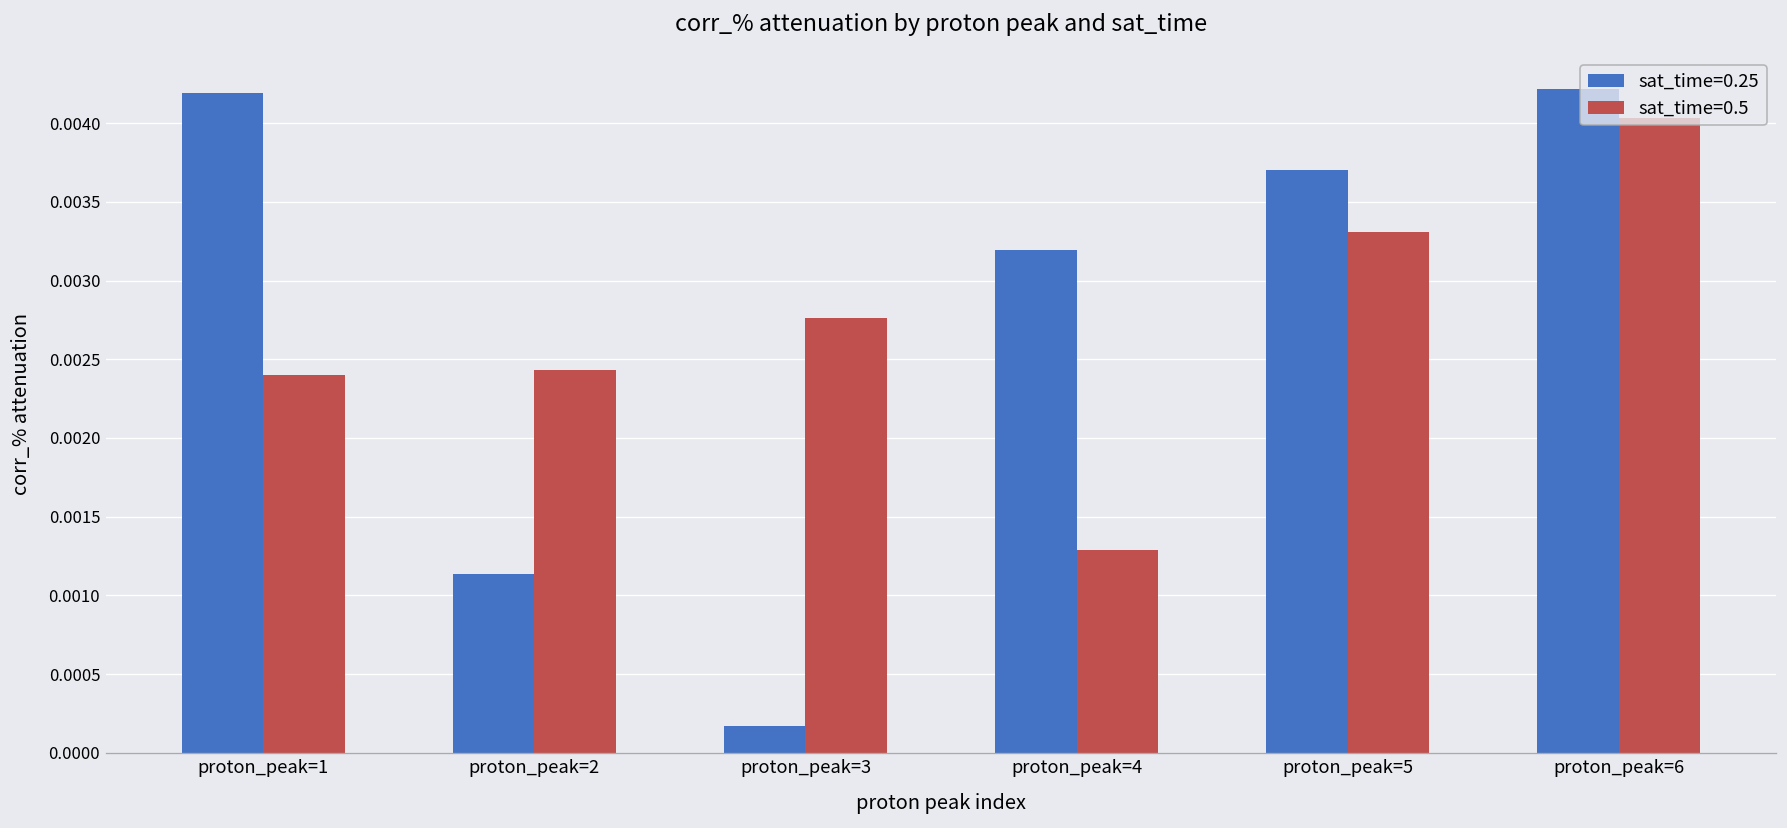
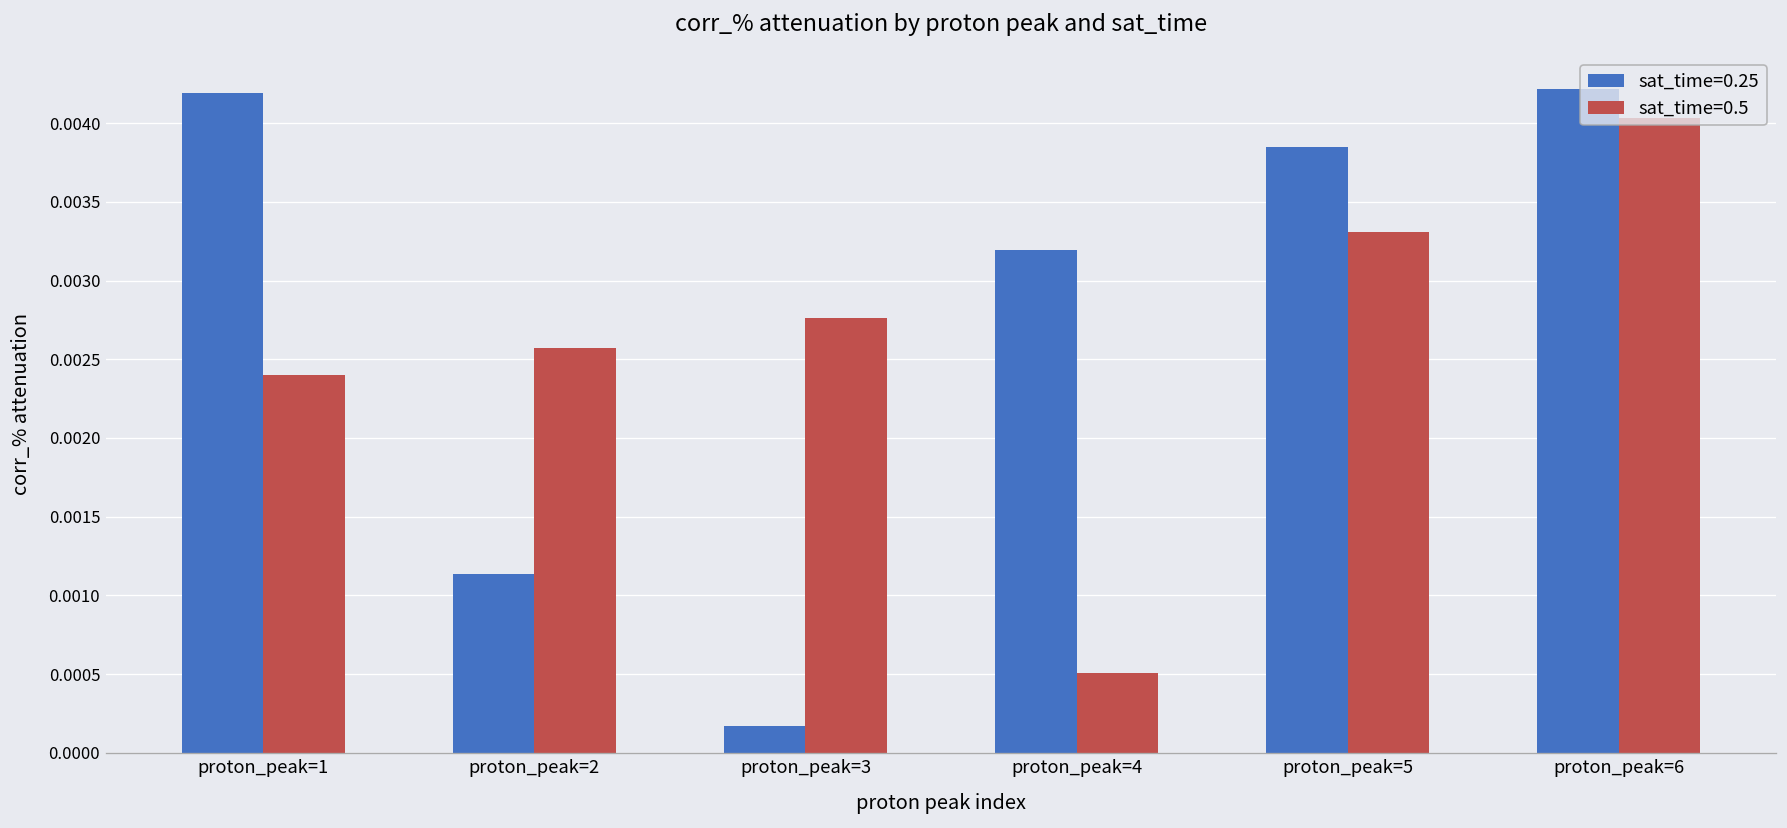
  {
    "sat_time=0.25": {
      "proton_peak=1": 0.00419,
      "proton_peak=2": 0.00114,
      "proton_peak=3": 0.00017,
      "proton_peak=4": 0.00320,
-     "proton_peak=5": 0.00370,
+     "proton_peak=5": 0.00385,
      "proton_peak=6": 0.00421
    },
    "sat_time=0.5": {
      "proton_peak=1": 0.00240,
-     "proton_peak=2": 0.00243,
+     "proton_peak=2": 0.00257,
      "proton_peak=3": 0.00276,
-     "proton_peak=4": 0.00129,
+     "proton_peak=4": 0.00051,
      "proton_peak=5": 0.00331
    }
  }
